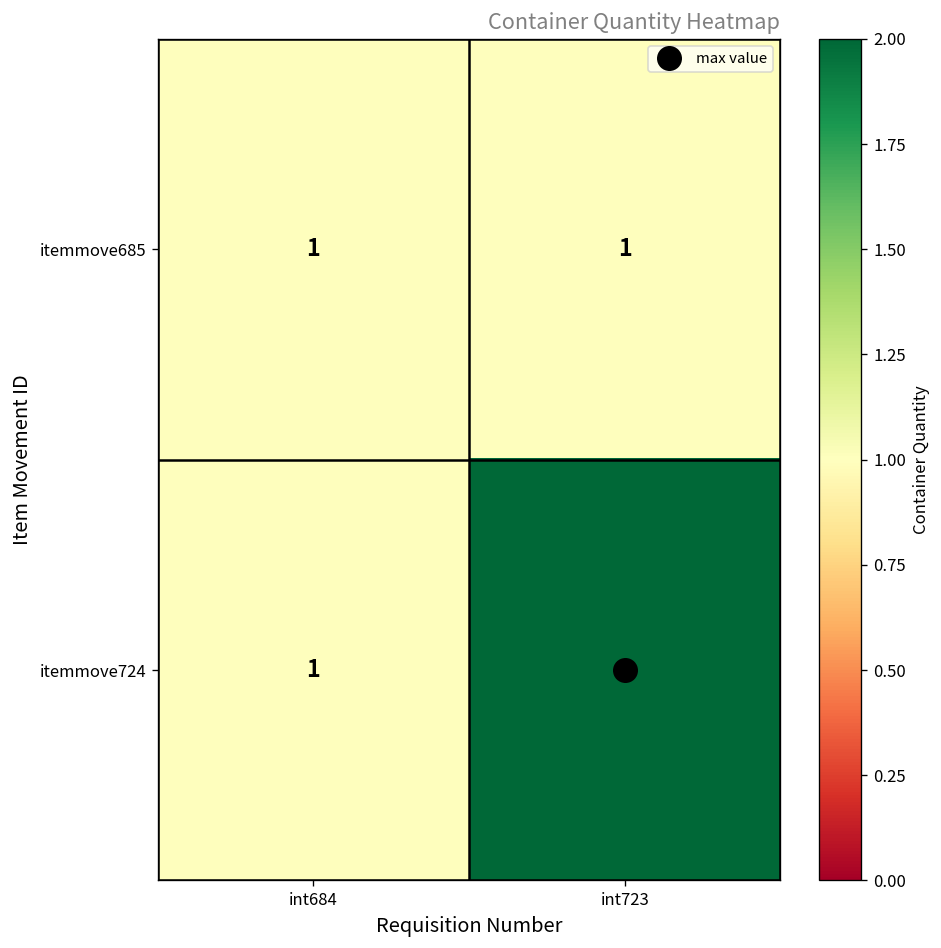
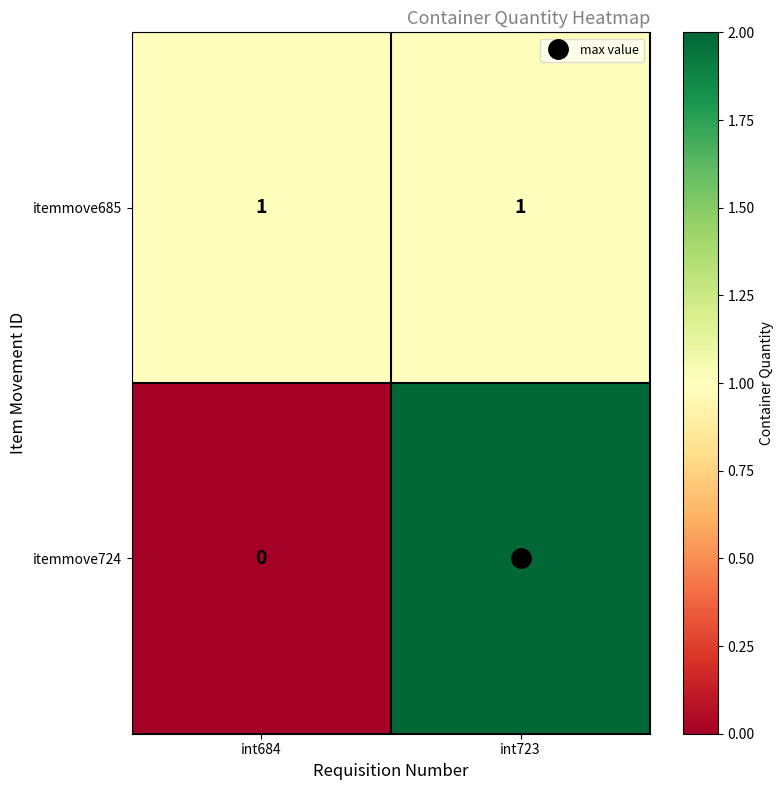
  {
    "itemmove685": {
      "int684": 1,
      "int723": 1
    },
    "itemmove724": {
-     "int684": 1
+     "int684": 0
    }
  }
